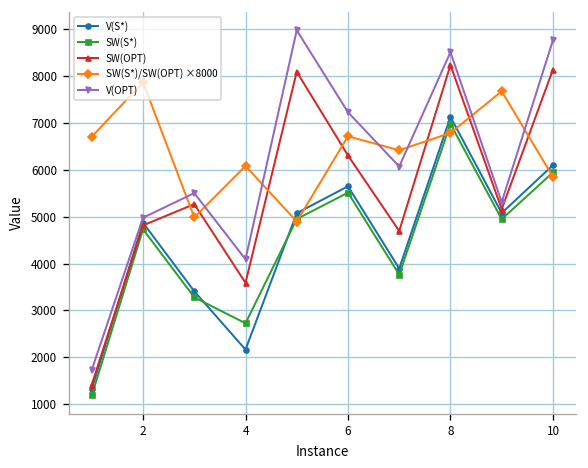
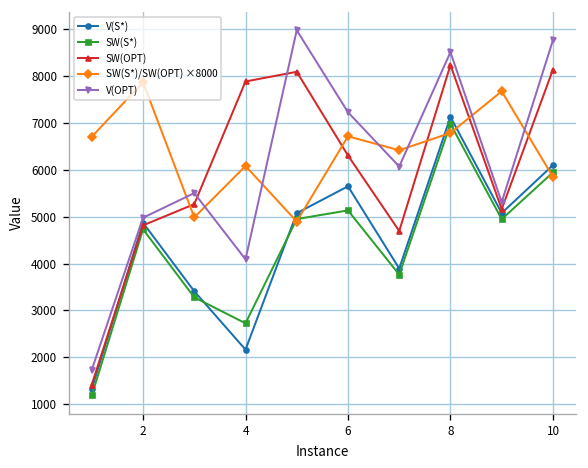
  {
    "V(S*)": {
      "4": 2200,
      "6": 5600,
      "8": 7100,
      "10": 6100
    },
    "SW(S*)": {
      "2": 4700,
      "4": 2700,
-     "6": 5500,
+     "6": 5100,
      "8": 7000,
      "10": 5900
    },
    "SW(OPT)": {
-     "4": 3600,
+     "4": 7900,
      "6": 6300,
      "8": 8200,
      "10": 8100
    },
    "SW(S*)/SW(OPT) ×8000": {
      "4": 6100,
      "6": 6700,
      "8": 6800,
      "10": 5800
    },
    "V(OPT)": {
      "2": 5000,
      "4": 4100,
      "6": 7200,
      "8": 8500,
      "10": 8800
    }
  }
